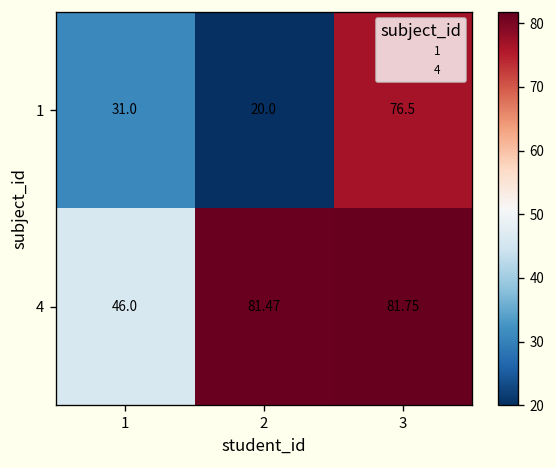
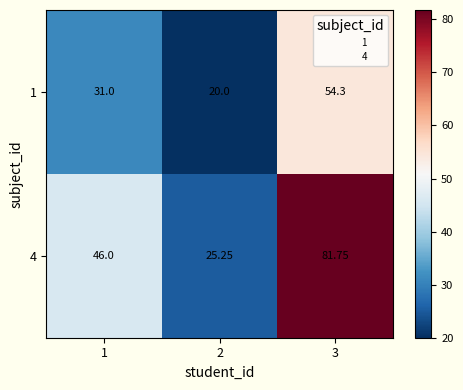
  {
    "1": {
      "1": 31.0,
      "2": 20.0,
-     "3": 76.5
+     "3": 54.3
    },
    "4": {
      "1": 46.0,
-     "2": 81.47,
+     "2": 25.25,
      "3": 81.75
    }
  }
